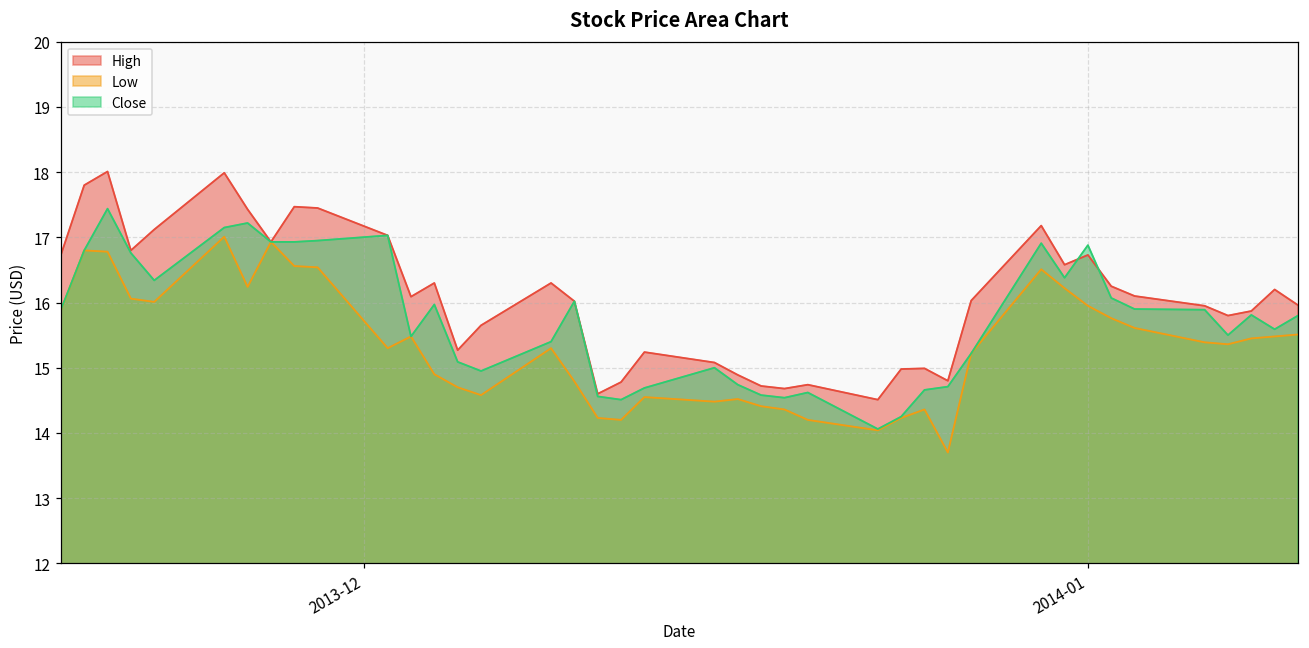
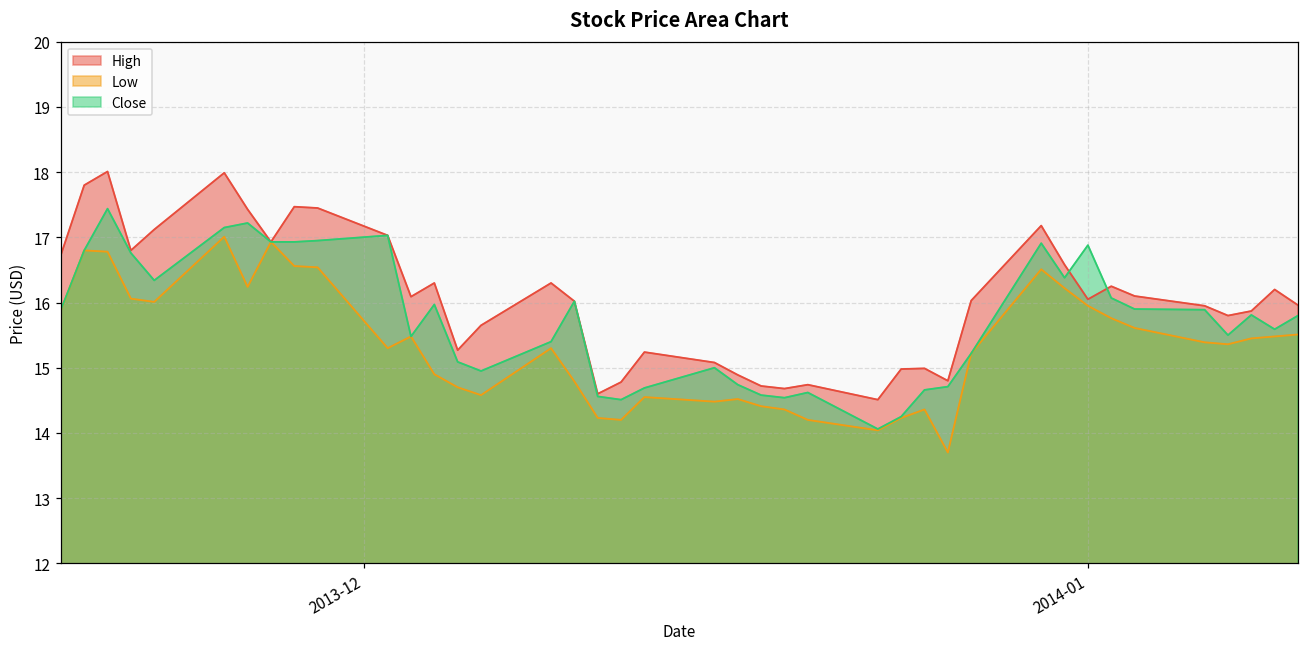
  {
    "High": {
-     "2014-01": 16.7
+     "2014-01": 16.1
    },
    "Low": {
      "2014-01": 16.0
    },
    "Close": {
      "2014-01": 16.9
    }
  }
